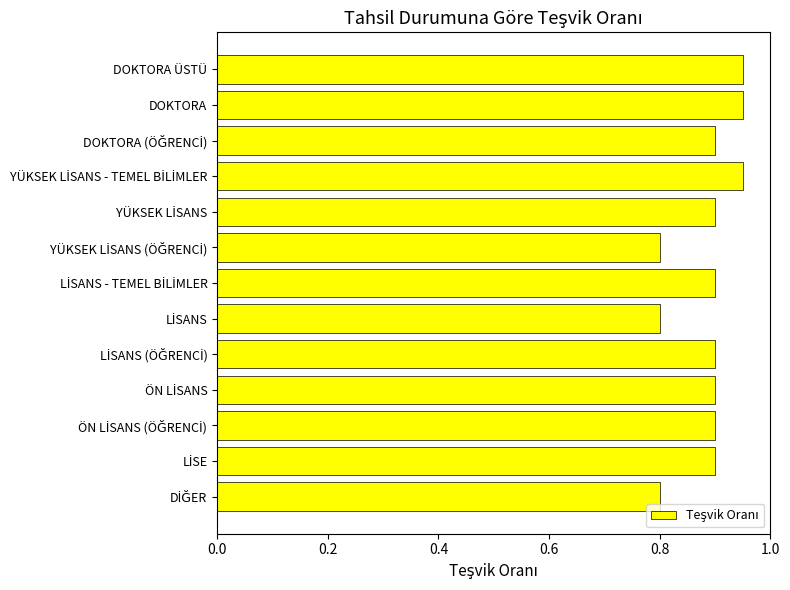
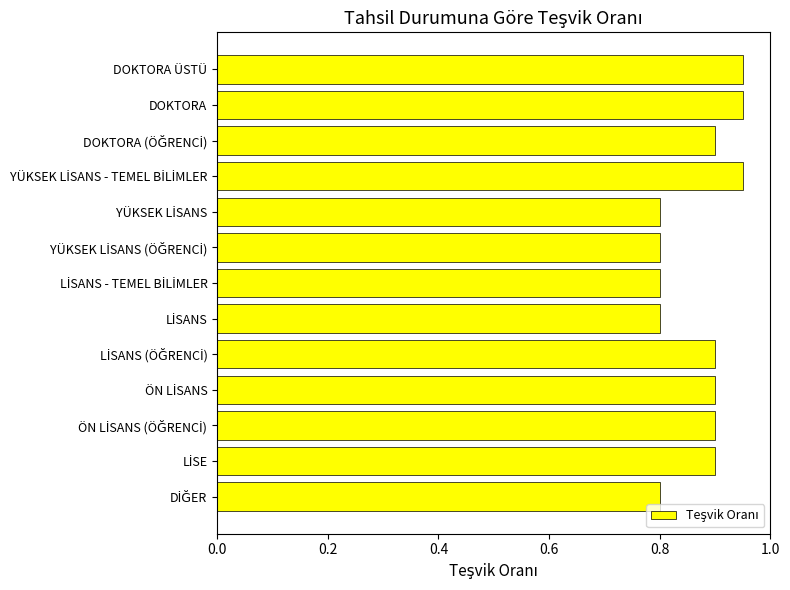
  {
    "DOKTORA ÜSTÜ": 0.95,
    "DOKTORA": 0.95,
    "DOKTORA (ÖĞRENCİ)": 0.9,
    "YÜKSEK LİSANS - TEMEL BİLİMLER": 0.95,
-   "YÜKSEK LİSANS": 0.9,
+   "YÜKSEK LİSANS": 0.8,
    "YÜKSEK LİSANS (ÖĞRENCİ)": 0.8,
-   "LİSANS - TEMEL BİLİMLER": 0.9,
+   "LİSANS - TEMEL BİLİMLER": 0.8,
    "LİSANS": 0.8,
    "LİSANS (ÖĞRENCİ)": 0.9,
    "ÖN LİSANS": 0.9,
    "ÖN LİSANS (ÖĞRENCİ)": 0.9,
    "LİSE": 0.9,
    "DİĞER": 0.8
  }
